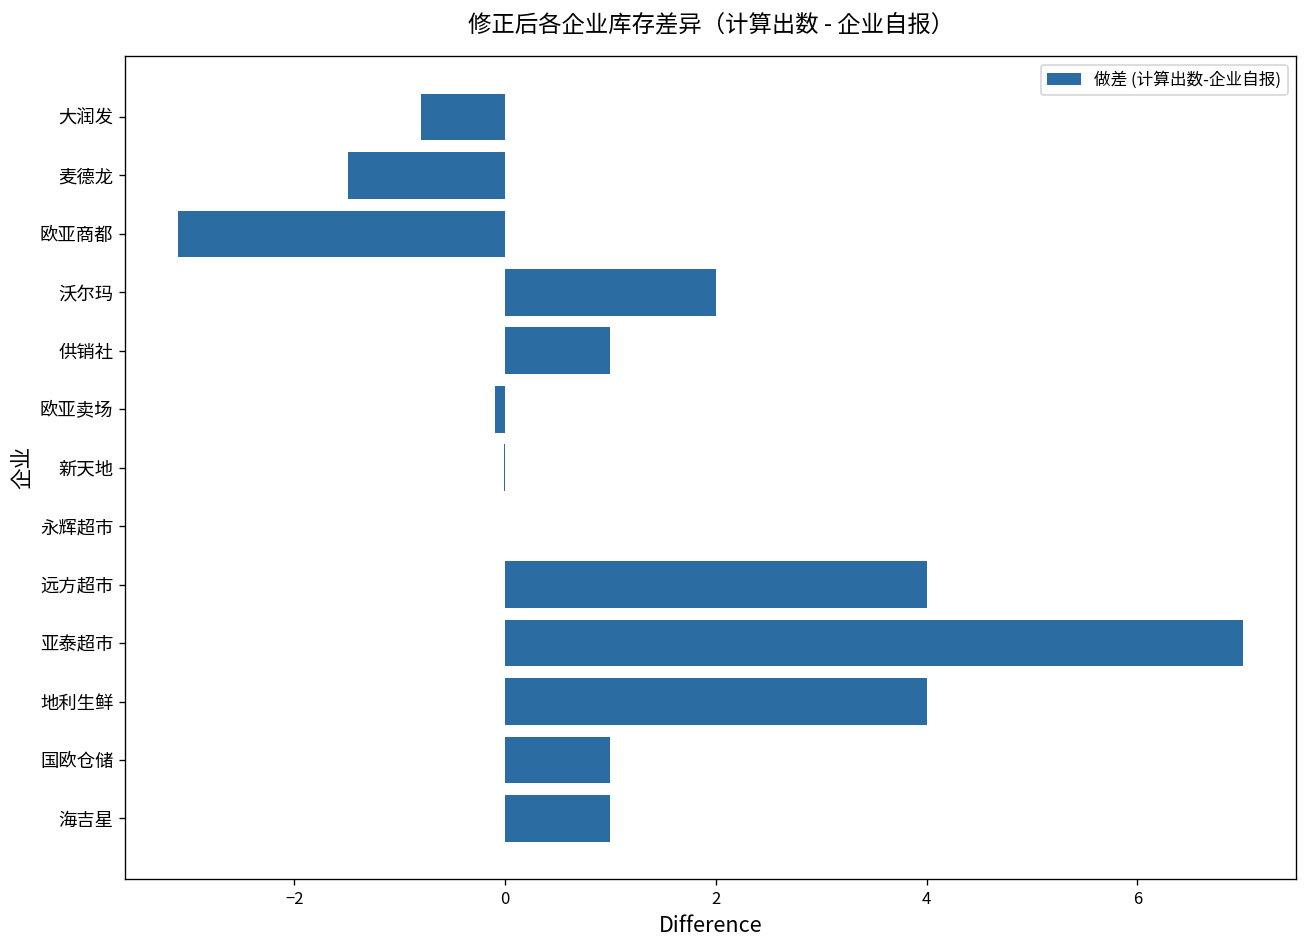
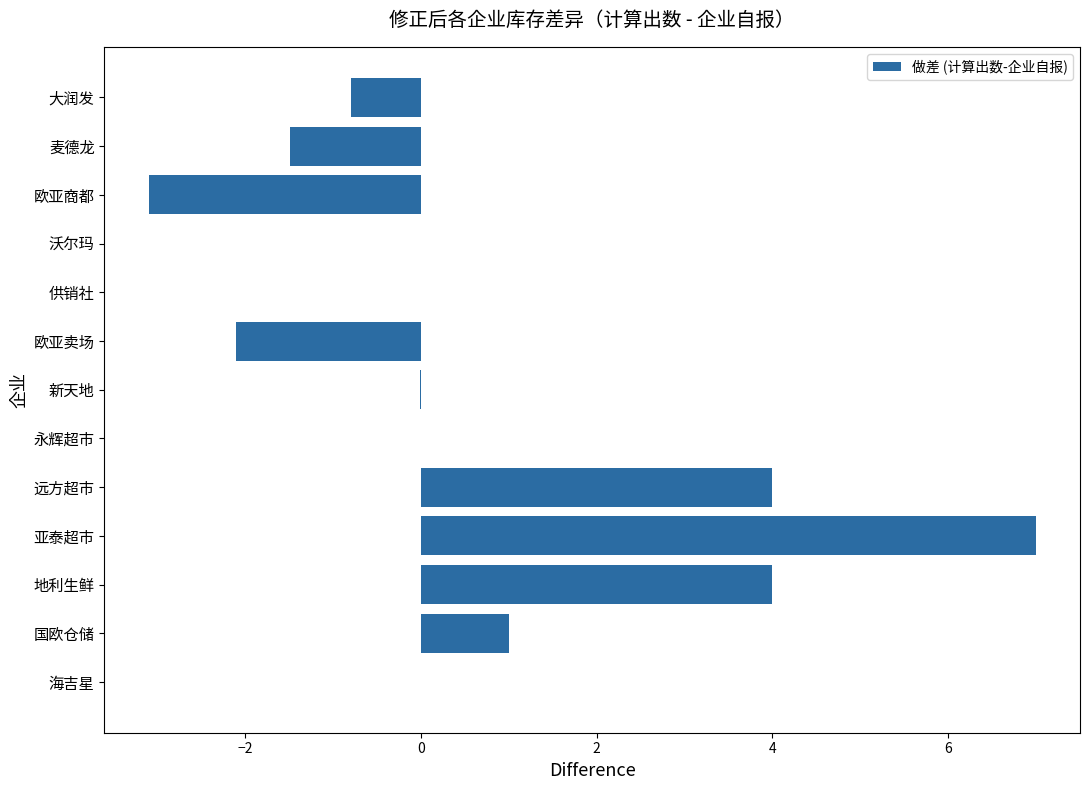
  {
    "大润发": -0.8,
    "麦德龙": -1.5,
    "欧亚商都": -3.1,
-   "沃尔玛": 2,
-   "供销社": 1,
-   "欧亚卖场": -0.1,
+   "沃尔玛": 0,
+   "供销社": 0,
+   "欧亚卖场": -2.1,
    "永辉超市": 0.0,
    "远方超市": 4.0,
    "亚泰超市": 7.0,
    "地利生鲜": 4.0,
    "国欧仓储": 1.0,
-   "海吉星": 1
+   "海吉星": 0
  }
